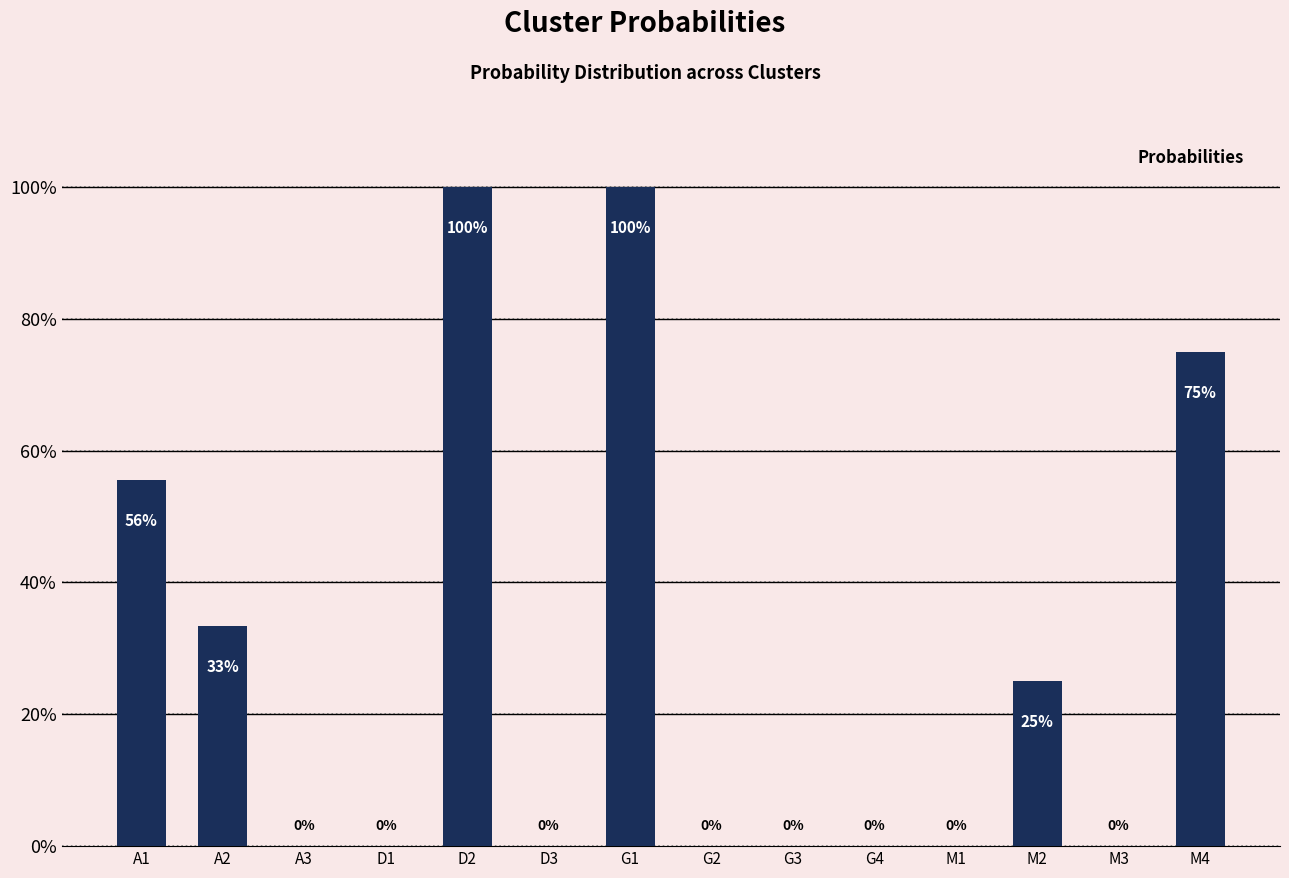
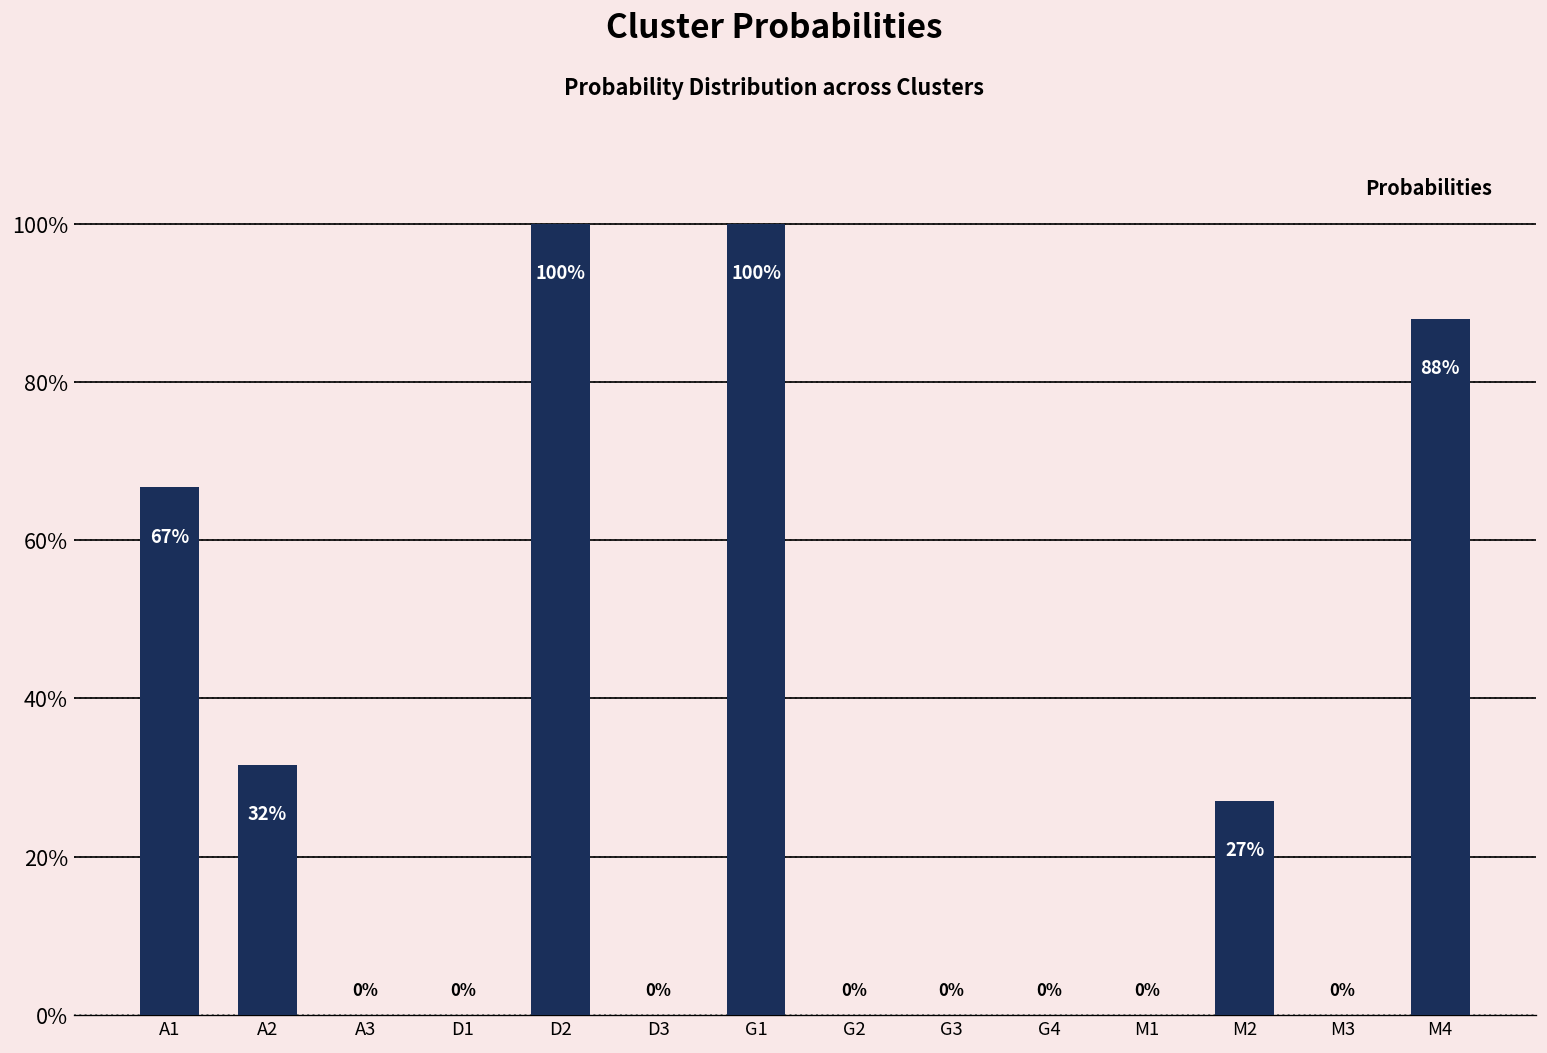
  {
-   "A1": "56%",
-   "A2": "33%",
+   "A1": "67%",
+   "A2": "32%",
    "A3": "0%",
    "D1": "0%",
    "D2": "100%",
    "D3": "0%",
    "G1": "100%",
    "G2": "0%",
    "G3": "0%",
    "G4": "0%",
    "M1": "0%",
-   "M2": "25%",
+   "M2": "27%",
    "M3": "0%",
-   "M4": "75%"
+   "M4": "88%"
  }
